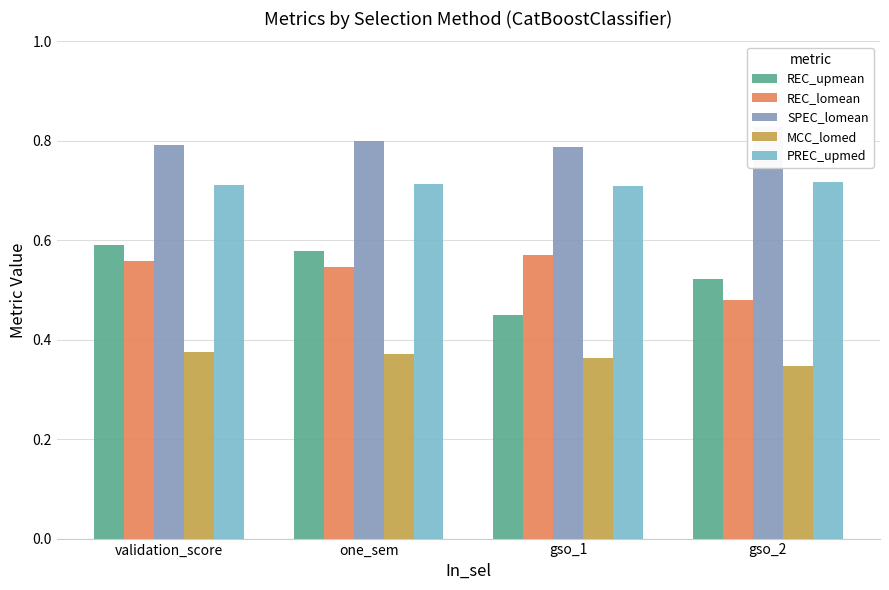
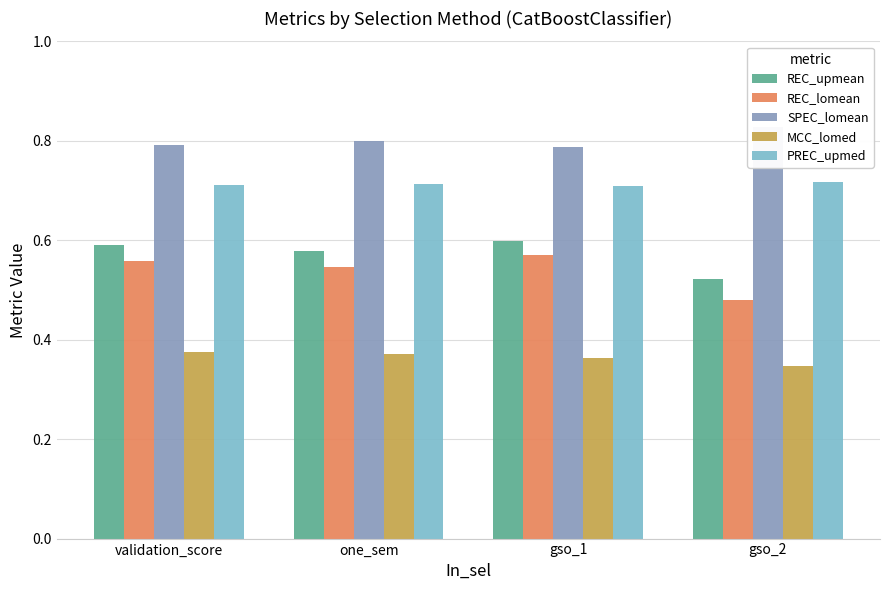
  {
    "REC_upmean": {
      "validation_score": 0.59,
      "one_sem": 0.58,
-     "gso_1": 0.45,
+     "gso_1": 0.60,
      "gso_2": 0.52
    }
  }
